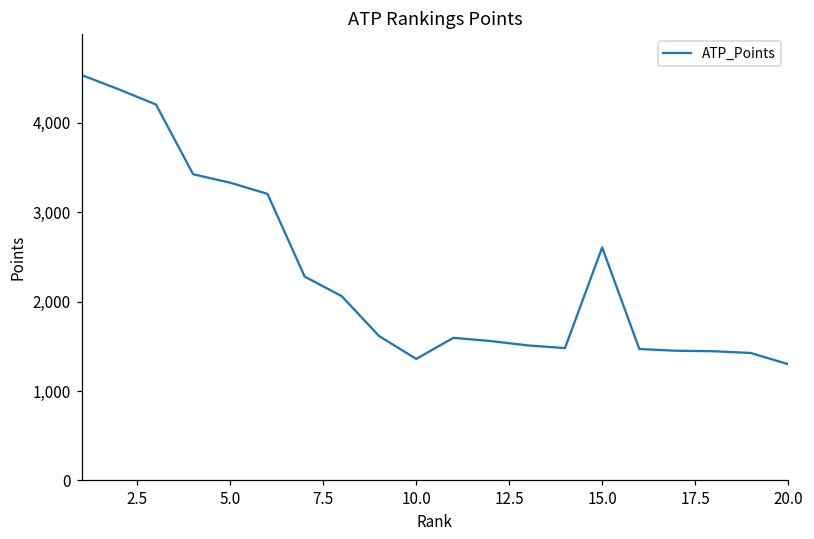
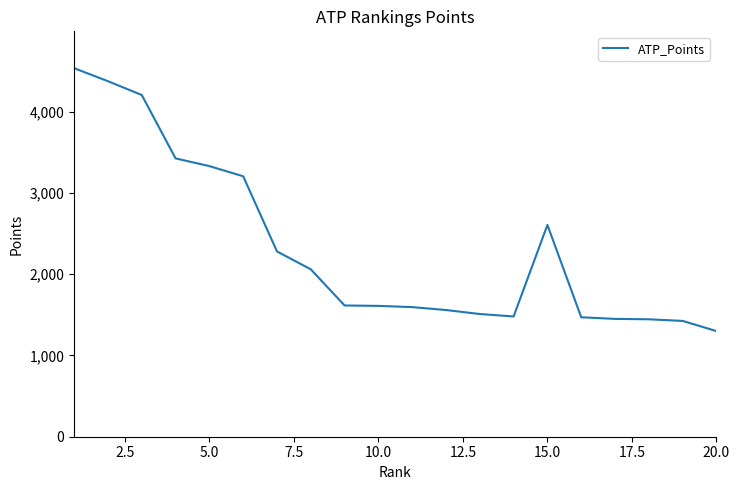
  {
    "5.0": "3,300",
-   "10.0": "1,400",
+   "10.0": "1,600",
    "15.0": "2,600",
    "20.0": "1,300"
  }
